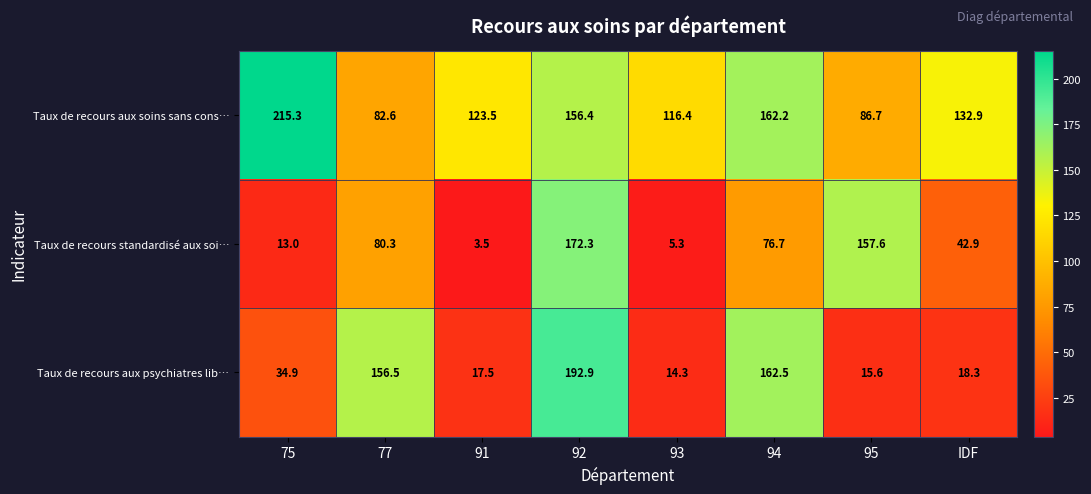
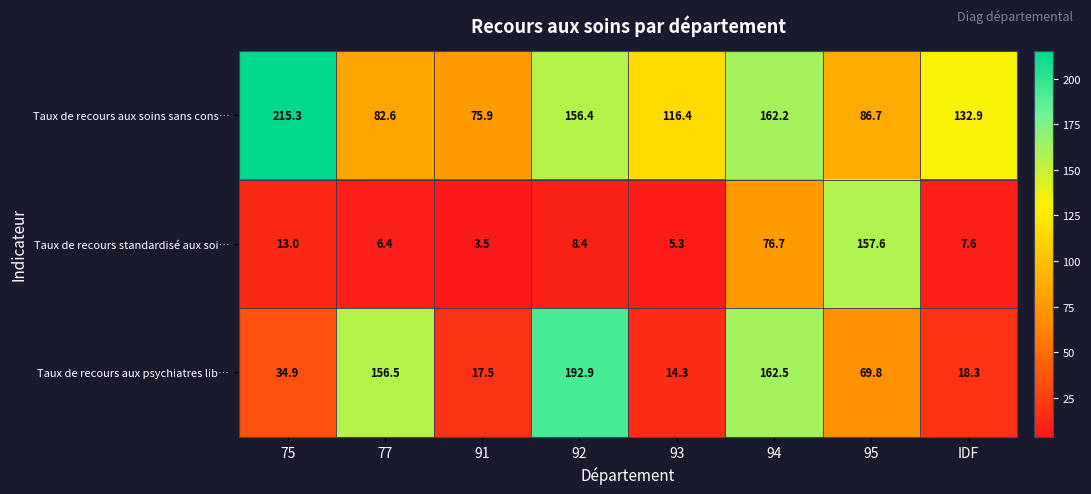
  {
    "Taux de recours aux soins sans cons…": {
      "75": 215.3,
      "77": 82.6,
-     "91": 123.5,
+     "91": 75.9,
      "92": 156.4,
      "93": 116.4,
      "94": 162.2,
      "95": 86.7,
      "IDF": 132.9
    },
    "Taux de recours standardisé aux soi…": {
      "75": 13.0,
-     "77": 80.3,
+     "77": 6.4,
      "91": 3.5,
-     "92": 172.3,
+     "92": 8.4,
      "93": 5.3,
      "94": 76.7,
      "95": 157.6,
-     "IDF": 42.9
+     "IDF": 7.6
    },
    "Taux de recours aux psychiatres lib…": {
      "75": 34.9,
      "77": 156.5,
      "91": 17.5,
      "92": 192.9,
      "93": 14.3,
      "94": 162.5,
-     "95": 15.6,
+     "95": 69.8,
      "IDF": 18.3
    }
  }
